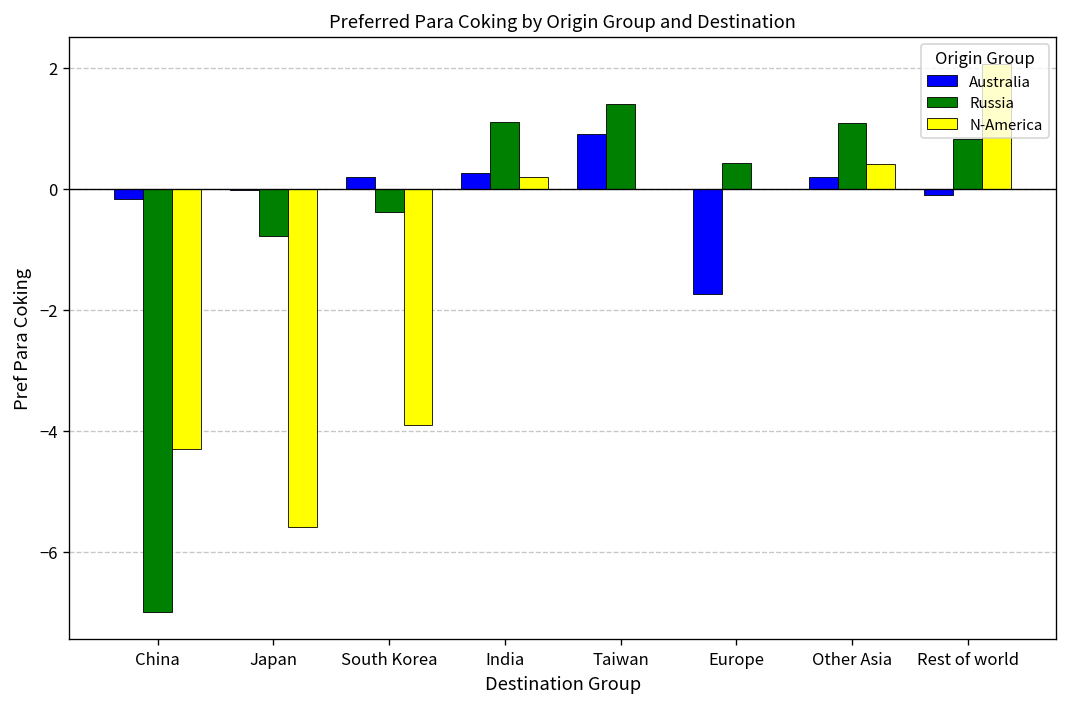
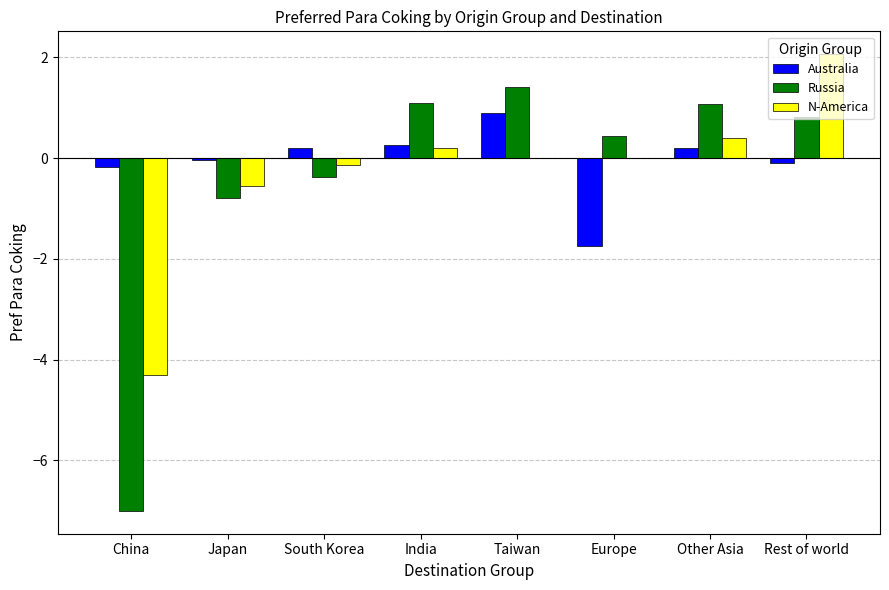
  {
    "Australia": {
      "China": -0.2,
      "South Korea": 0.2,
      "India": 0.3,
      "Taiwan": 0.9,
      "Europe": -1.7,
      "Other Asia": 0.2,
      "Rest of world": -0.1
    },
    "Russia": {
      "China": -7.0,
      "Japan": -0.8,
      "South Korea": -0.4,
      "India": 1.1,
      "Taiwan": 1.4,
      "Europe": 0.4,
      "Other Asia": 1.1
    },
    "N-America": {
      "China": -4.3,
-     "Japan": -5.6,
-     "South Korea": -3.9,
+     "Japan": -0.6,
+     "South Korea": -0.1,
      "India": 0.2,
      "Taiwan": 0.0,
      "Europe": 0.0,
      "Other Asia": 0.4
    }
  }
